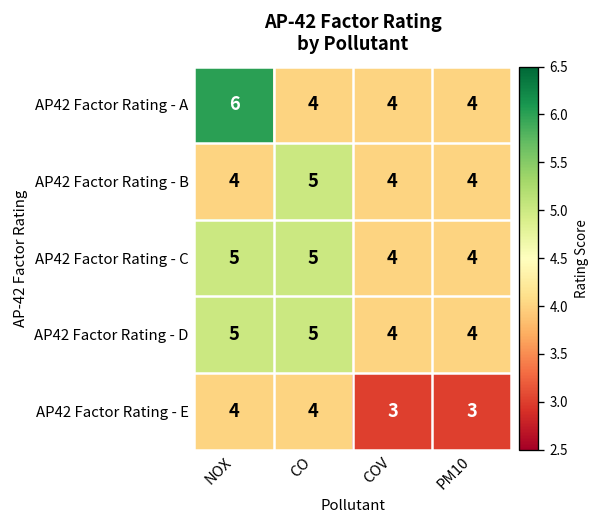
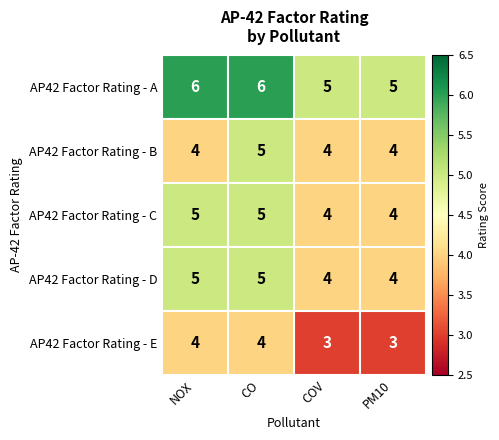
  {
    "AP42 Factor Rating - A": {
      "NOX": 6,
-     "CO": 4,
-     "COV": 4,
-     "PM10": 4
+     "CO": 6,
+     "COV": 5,
+     "PM10": 5
    },
    "AP42 Factor Rating - B": {
      "NOX": 4,
      "CO": 5,
      "COV": 4,
      "PM10": 4
    },
    "AP42 Factor Rating - C": {
      "NOX": 5,
      "CO": 5,
      "COV": 4,
      "PM10": 4
    },
    "AP42 Factor Rating - D": {
      "NOX": 5,
      "CO": 5,
      "COV": 4,
      "PM10": 4
    },
    "AP42 Factor Rating - E": {
      "NOX": 4,
      "CO": 4,
      "COV": 3,
      "PM10": 3
    }
  }
